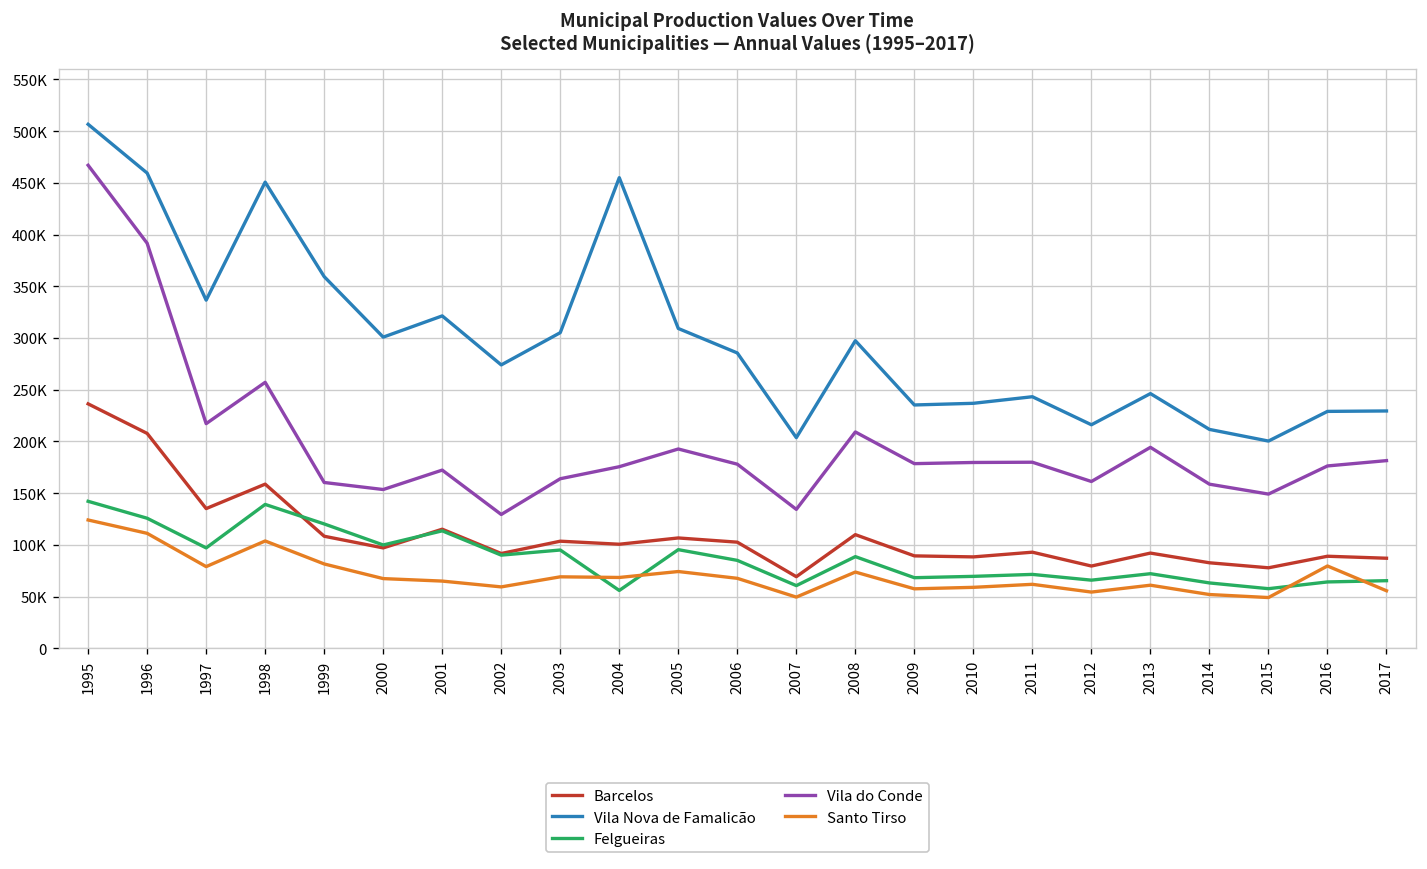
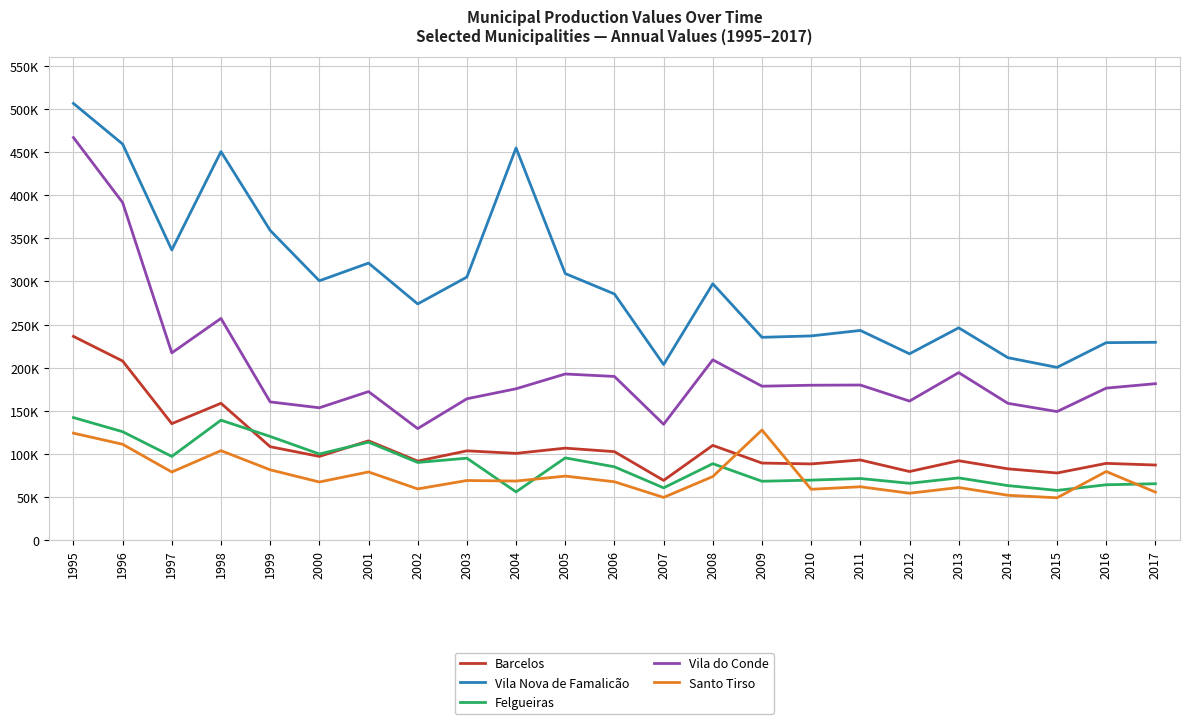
  {
    "Barcelos": {
      "1995": 240000,
      "1996": 210000,
      "1997": 140000,
      "1998": 160000,
      "1999": 110000,
      "2003": 100000,
      "2004": 100000,
      "2005": 110000,
      "2006": 100000,
      "2007": 70000,
      "2008": 110000,
      "2009": 90000,
      "2010": 90000,
      "2011": 90000,
      "2012": 80000,
      "2013": 90000,
      "2014": 80000,
      "2015": 80000,
      "2016": 90000,
      "2017": 90000
    },
    "Vila Nova de Famalicão": {
      "1995": 510000,
      "1996": 460000,
      "1997": 340000,
      "1998": 450000,
      "1999": 360000,
      "2000": 300000,
      "2001": 320000,
      "2002": 270000,
      "2003": 310000,
      "2004": 450000,
      "2005": 310000,
      "2006": 290000,
      "2007": 200000,
      "2008": 300000,
      "2009": 240000,
      "2010": 240000,
      "2011": 240000,
      "2012": 220000,
      "2013": 250000,
      "2014": 210000,
      "2015": 200000,
      "2016": 230000,
      "2017": 230000
    },
    "Felgueiras": {
      "1995": 140000,
      "1996": 130000,
      "1997": 100000,
      "1998": 140000,
      "1999": 120000,
      "2003": 100000,
      "2004": 60000,
      "2005": 100000,
      "2006": 80000,
      "2007": 60000,
      "2008": 90000,
      "2009": 70000,
      "2010": 70000,
      "2011": 70000,
      "2012": 70000,
      "2013": 70000,
      "2014": 60000,
      "2015": 60000,
      "2016": 60000,
      "2017": 70000
    },
    "Vila do Conde": {
      "1995": 470000,
      "1996": 390000,
      "1997": 220000,
      "1998": 260000,
      "1999": 160000,
      "2000": 150000,
      "2001": 170000,
      "2002": 130000,
      "2003": 160000,
      "2004": 180000,
      "2005": 190000,
-     "2006": 180000,
+     "2006": 190000,
      "2007": 130000,
      "2008": 210000,
      "2009": 180000,
      "2010": 180000,
      "2011": 180000,
      "2012": 160000,
      "2013": 190000,
      "2014": 160000,
      "2015": 150000,
      "2016": 180000,
      "2017": 180000
    },
    "Santo Tirso": {
      "1995": 120000,
      "1996": 110000,
      "1997": 80000,
      "1998": 100000,
      "1999": 80000,
      "2000": 70000,
-     "2001": 60000,
+     "2001": 80000,
      "2002": 60000,
      "2003": 70000,
      "2004": 70000,
      "2005": 70000,
      "2006": 70000,
      "2007": 50000,
      "2008": 70000,
-     "2009": 60000,
+     "2009": 130000,
      "2010": 60000,
      "2011": 60000,
      "2012": 50000,
      "2013": 60000,
      "2014": 50000,
      "2015": 50000,
      "2016": 80000,
      "2017": 60000
    }
  }
